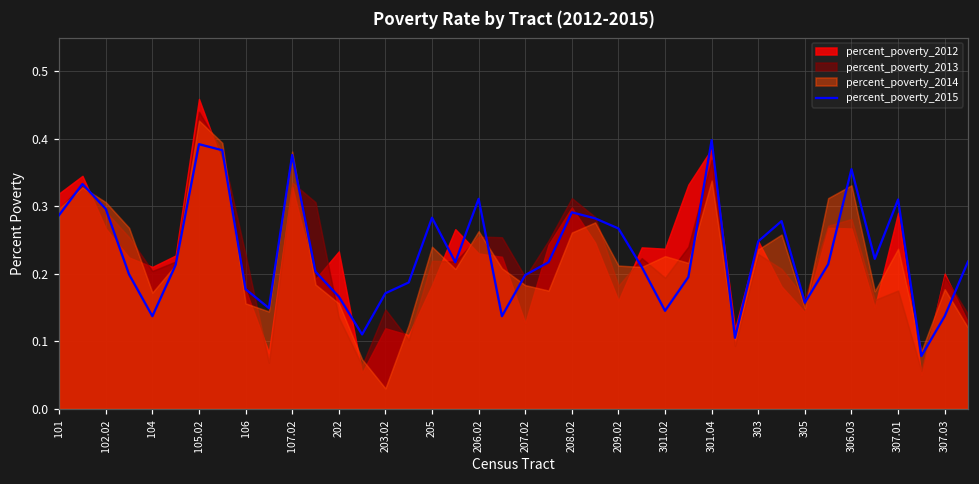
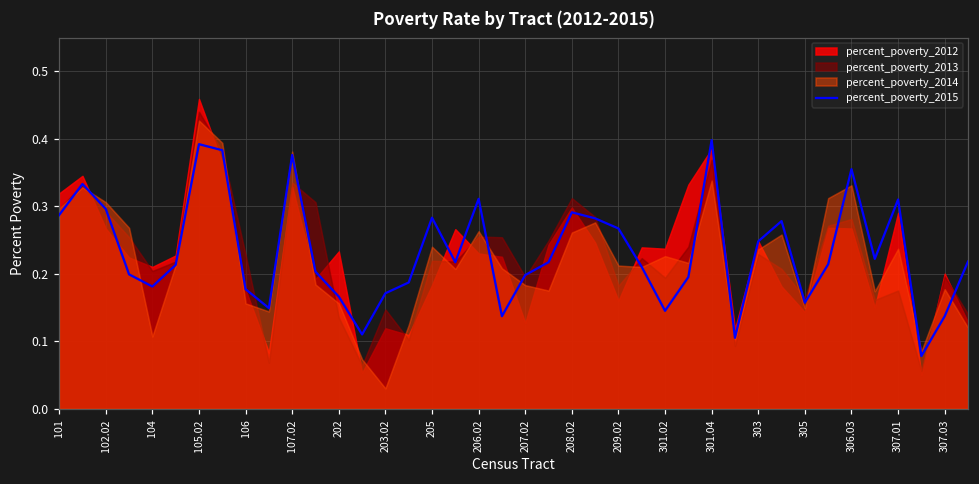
  {
    "percent_poverty_2015": {
      "101": 0.29,
-     "104": 0.14,
+     "104": 0.18,
      "105.02": 0.39,
      "107.02": 0.38,
      "202": 0.17,
      "203.02": 0.17,
      "205": 0.28,
      "206.02": 0.31,
      "208.02": 0.29,
      "209.02": 0.27,
      "301.02": 0.15,
      "301.04": 0.40,
      "305": 0.16,
      "306.03": 0.36,
      "307.01": 0.31,
      "307.03": 0.14
    },
    "percent_poverty_2012": {
      "101": 0.32,
      "102.02": 0.27,
      "104": 0.21,
      "105.02": 0.46,
      "107.02": 0.33,
      "202": 0.23,
      "203.02": 0.12,
      "205": 0.18,
      "206.02": 0.23,
      "207.02": 0.13,
      "208.02": 0.30,
      "209.02": 0.16,
      "301.02": 0.24,
      "301.04": 0.39,
      "305": 0.14,
      "306.03": 0.27,
      "307.01": 0.29
    },
    "percent_poverty_2013": {
      "104": 0.20,
      "105.02": 0.44,
      "106": 0.23,
      "107.02": 0.34,
      "202": 0.14,
      "203.02": 0.15,
      "205": 0.22,
      "206.02": 0.26,
      "208.02": 0.31,
      "209.02": 0.18,
      "301.02": 0.19,
      "301.04": 0.37,
      "303": 0.23,
      "305": 0.16,
      "306.03": 0.28,
      "307.01": 0.18
    },
    "percent_poverty_2014": {
      "102.02": 0.31,
-     "104": 0.17,
+     "104": 0.11,
      "105.02": 0.43,
      "106": 0.16,
      "107.02": 0.38,
      "202": 0.16,
      "203.02": 0.03,
      "205": 0.24,
      "206.02": 0.26,
      "207.02": 0.18,
      "208.02": 0.26,
      "209.02": 0.21,
      "301.02": 0.23,
      "301.04": 0.34,
      "303": 0.24,
      "305": 0.15,
      "306.03": 0.33,
      "307.01": 0.24,
      "307.03": 0.18
    }
  }
